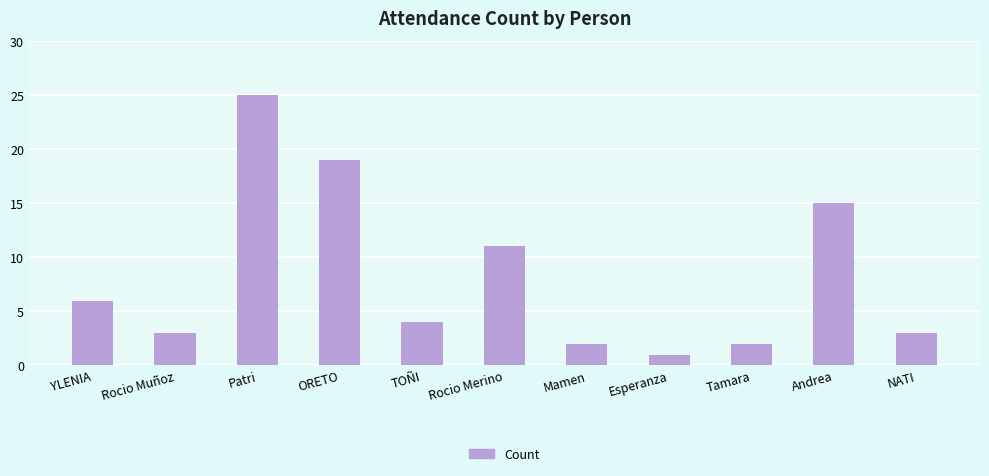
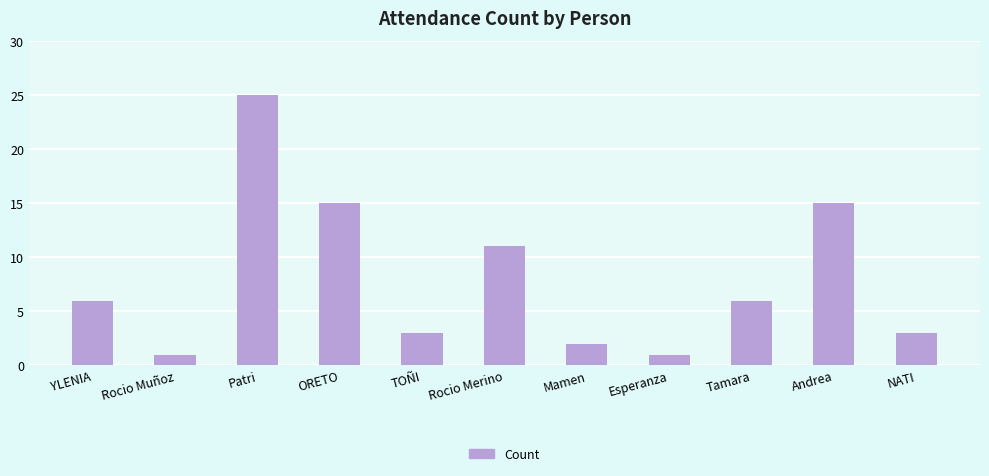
  {
    "YLENIA": 6,
-   "Rocio Muñoz": 3,
+   "Rocio Muñoz": 1,
    "Patri": 25,
-   "ORETO": 19,
-   "TOÑI": 4,
+   "ORETO": 15,
+   "TOÑI": 3,
    "Rocio Merino": 11,
    "Mamen": 2,
    "Esperanza": 1,
-   "Tamara": 2,
+   "Tamara": 6,
    "Andrea": 15,
    "NATI": 3
  }
